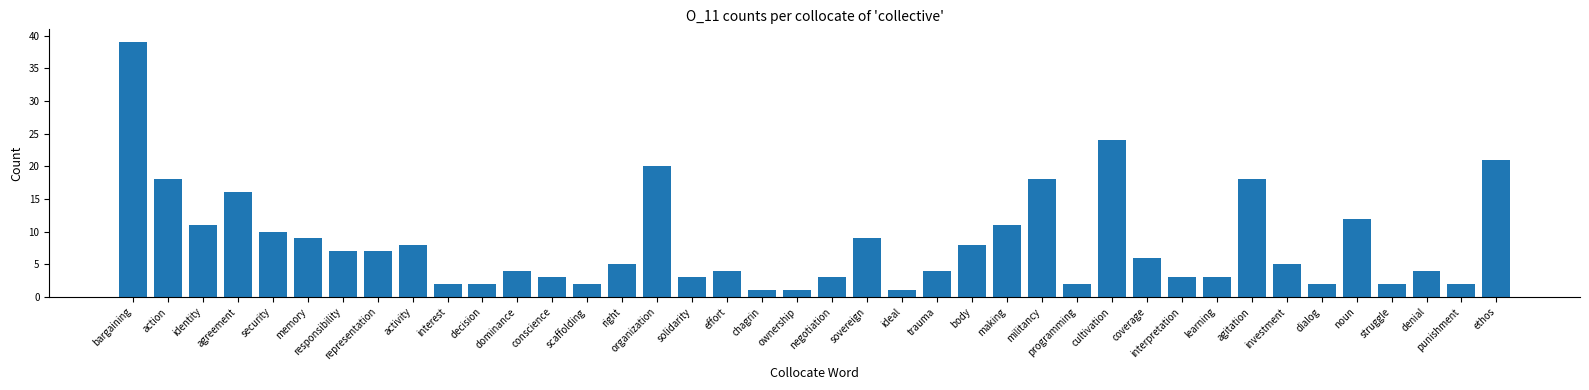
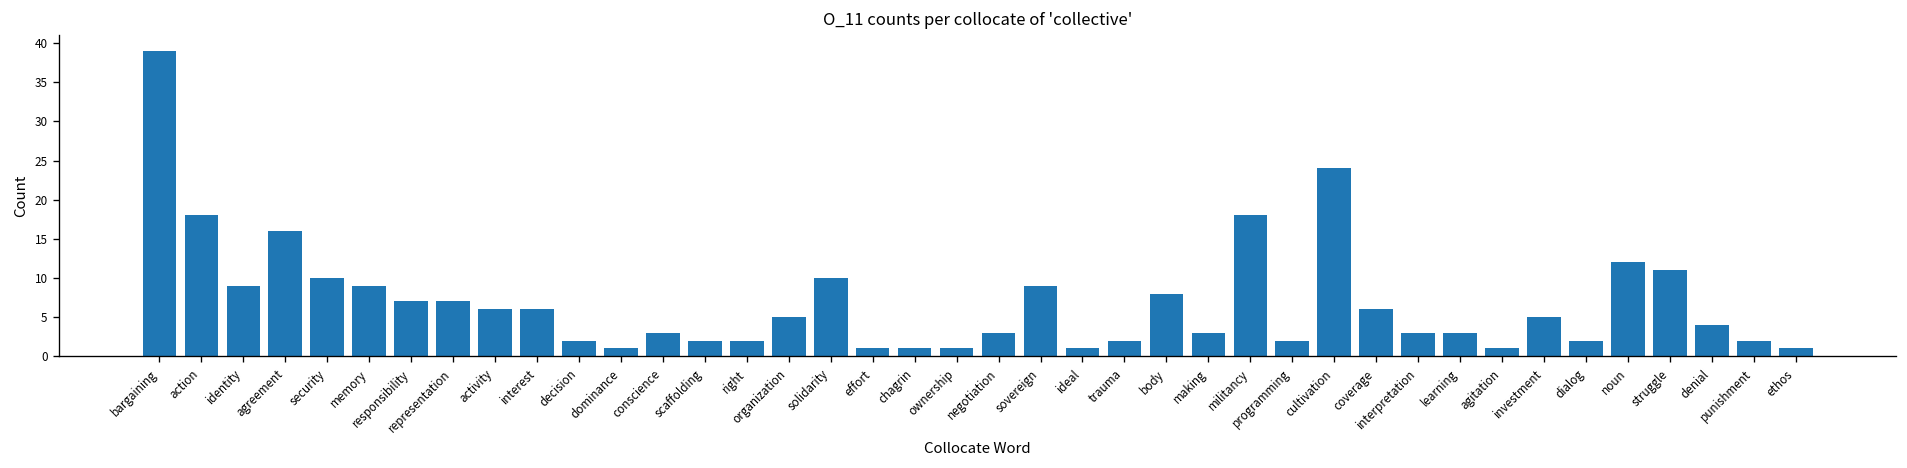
  {
    "bargaining": 39,
    "action": 18,
-   "identity": 11,
+   "identity": 9,
    "agreement": 16,
    "security": 10,
    "memory": 9,
    "responsibility": 7,
    "representation": 7,
-   "activity": 8,
-   "interest": 2,
+   "activity": 6,
+   "interest": 6,
    "decision": 2,
-   "dominance": 4,
+   "dominance": 1,
    "conscience": 3,
    "scaffolding": 2,
-   "right": 5,
-   "organization": 20,
-   "solidarity": 3,
-   "effort": 4,
+   "right": 2,
+   "organization": 5,
+   "solidarity": 10,
+   "effort": 1,
    "chagrin": 1,
    "ownership": 1,
    "negotiation": 3,
    "sovereign": 9,
    "ideal": 1,
-   "trauma": 4,
+   "trauma": 2,
    "body": 8,
-   "making": 11,
+   "making": 3,
    "militancy": 18,
    "programming": 2,
    "cultivation": 24,
    "coverage": 6,
    "interpretation": 3,
    "learning": 3,
-   "agitation": 18,
+   "agitation": 1,
    "investment": 5,
    "dialog": 2,
    "noun": 12,
-   "struggle": 2,
+   "struggle": 11,
    "denial": 4,
    "punishment": 2,
-   "ethos": 21
+   "ethos": 1
  }
